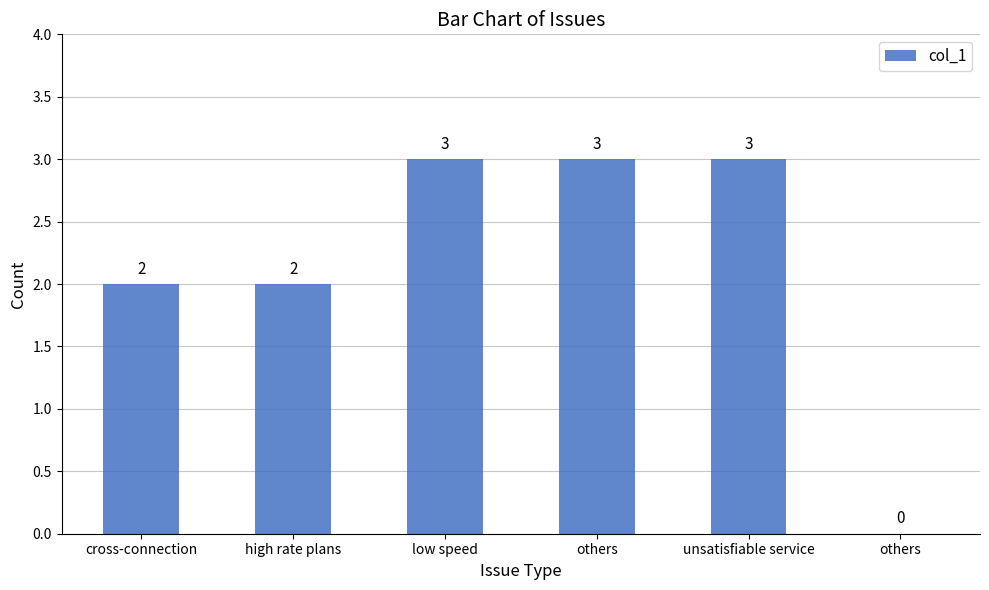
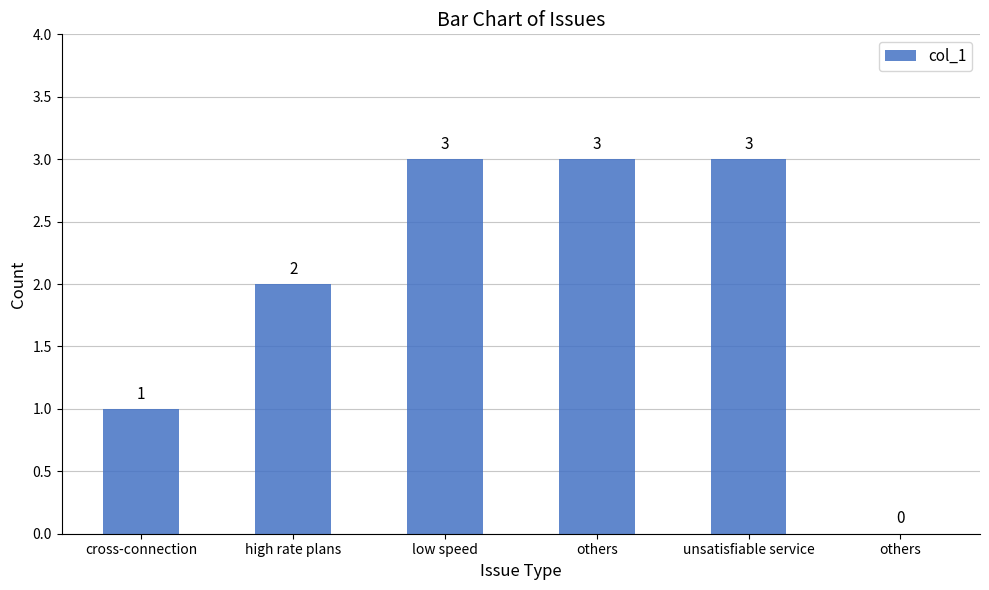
  {
-   "cross-connection": 2,
+   "cross-connection": 1,
    "high rate plans": 2,
    "low speed": 3,
    "unsatisfiable service": 3
  }
